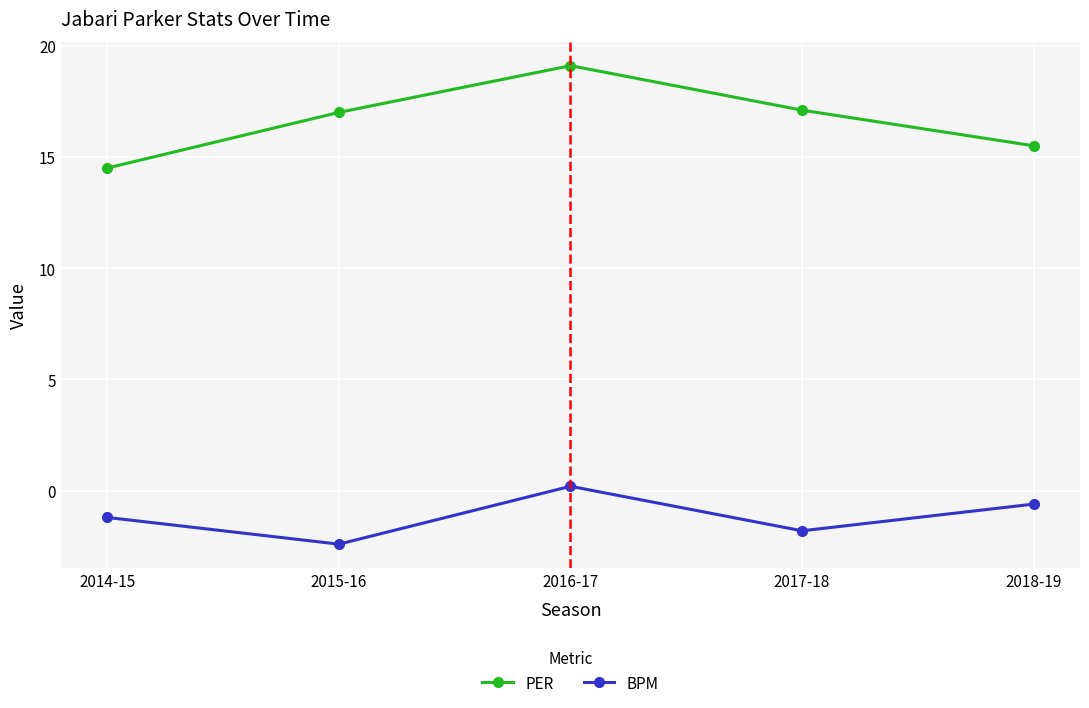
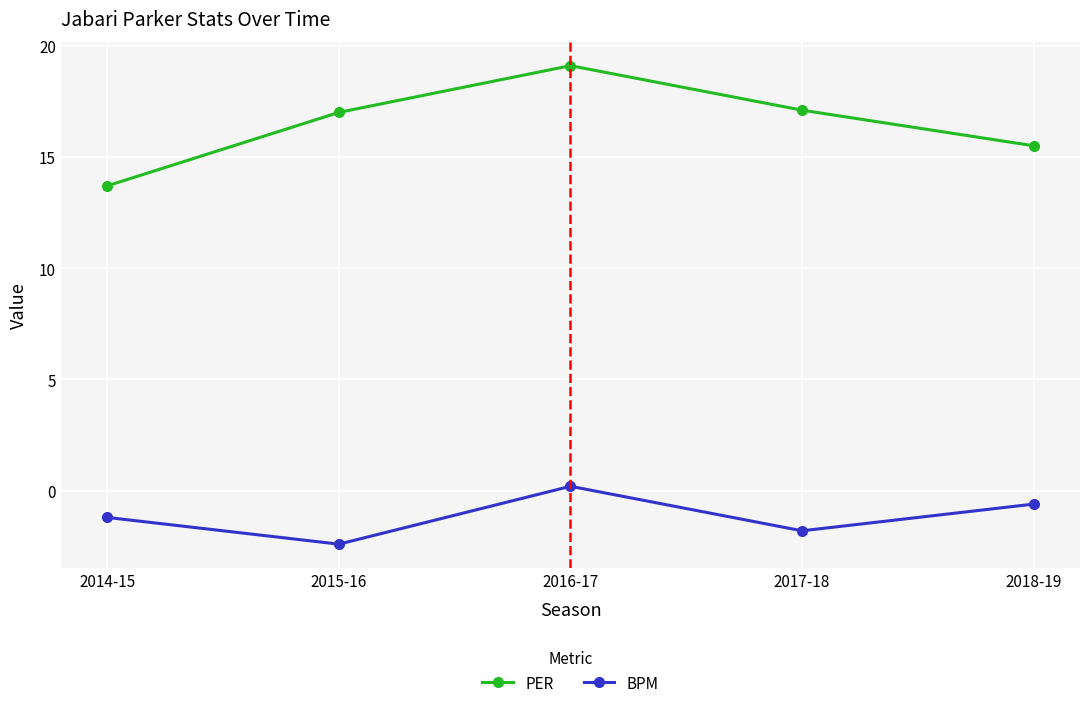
  {
    "PER": {
-     "2014-15": 14.5,
+     "2014-15": 13.7,
      "2015-16": 17.0,
      "2016-17": 19.1,
      "2017-18": 17.1,
      "2018-19": 15.5
    },
    "BPM": {
      "2014-15": -1.2,
      "2015-16": -2.4,
      "2016-17": 0.2,
      "2017-18": -1.8,
      "2018-19": -0.6
    }
  }
